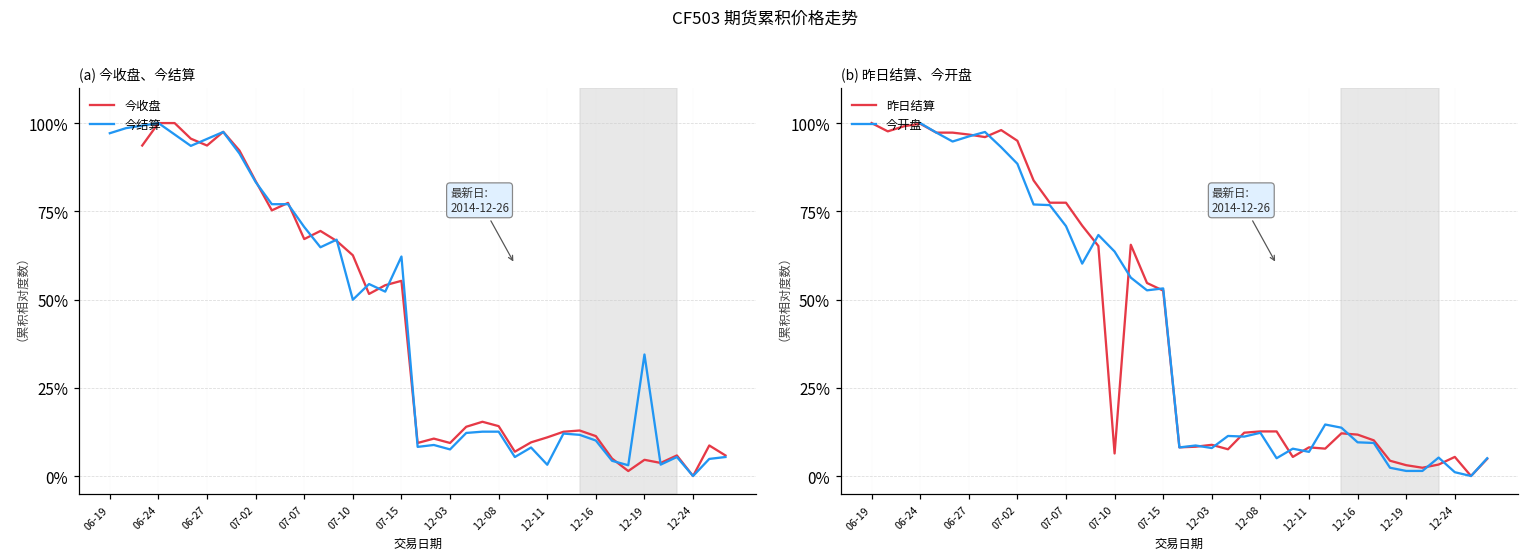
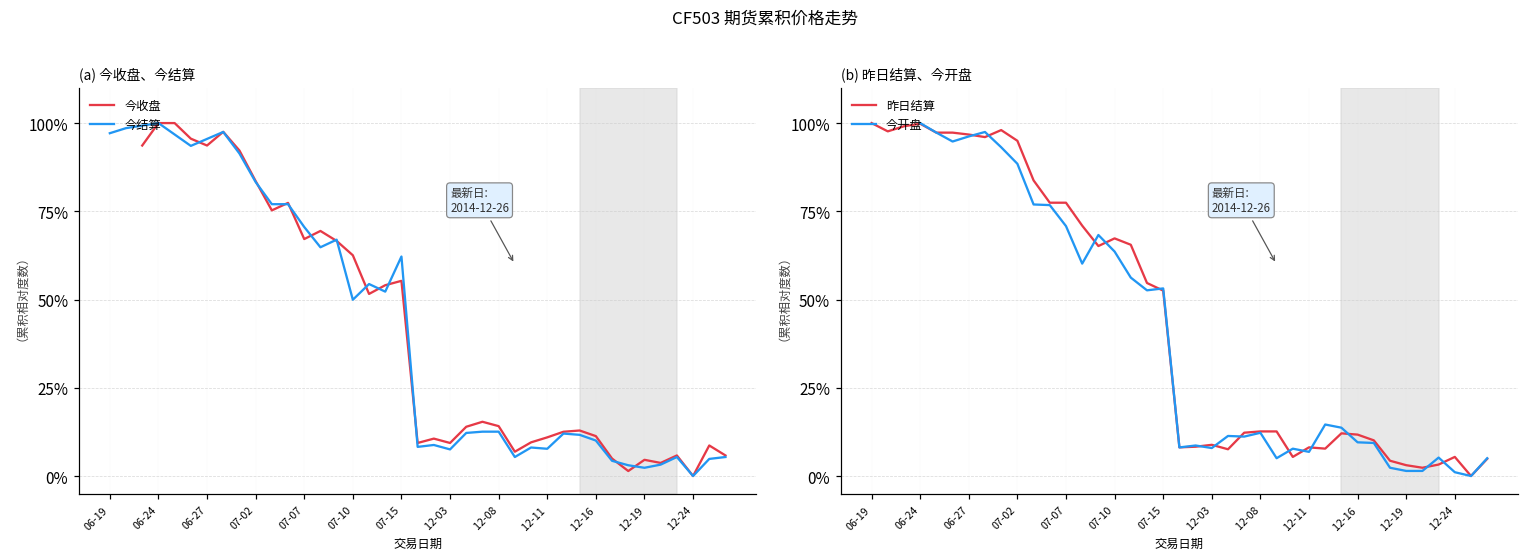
  {
    "(a) 今收盘、今结算": {
      "今收盘": {
        "06-27": "94%",
        "07-07": "67%",
        "07-10": "63%",
        "07-15": "55%",
        "12-03": "9%",
        "12-08": "14%",
        "12-11": "11%",
        "12-16": "11%",
        "12-19": "5%"
      },
      "今结算": {
        "06-27": "96%",
        "07-07": "71%",
        "07-10": "50%",
        "07-15": "62%",
        "12-03": "8%",
        "12-08": "13%",
-       "12-11": "3%",
+       "12-11": "8%",
        "12-16": "10%",
-       "12-19": "34%"
+       "12-19": "2%"
      }
    },
    "(b) 昨日结算、今开盘": {
      "昨日结算": {
        "06-19": "100%",
        "07-02": "95%",
        "07-07": "77%",
-       "07-10": "6%",
+       "07-10": "67%",
        "12-03": "9%",
        "12-11": "8%",
        "12-16": "12%",
        "12-19": "3%",
        "12-24": "5%"
      },
      "今开盘": {
        "06-19": "97%",
        "07-02": "88%",
        "07-07": "71%",
        "07-10": "64%",
        "12-03": "8%",
        "12-11": "7%",
        "12-16": "10%",
        "12-19": "1%",
        "12-24": "1%"
      }
    }
  }
